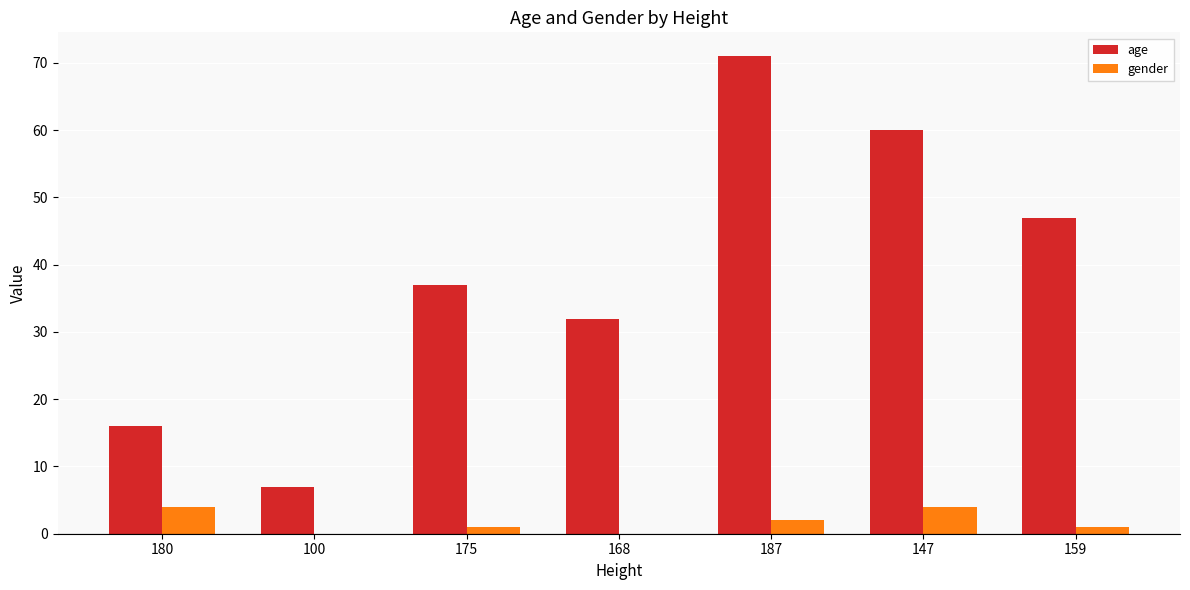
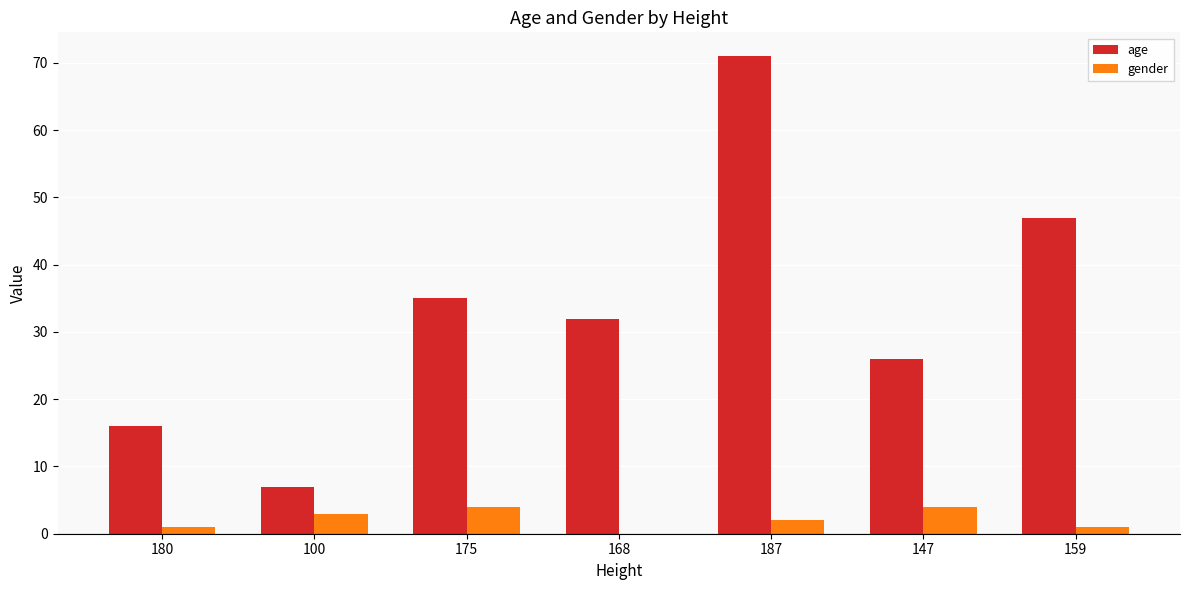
  {
    "age": {
      "180": 16,
      "100": 7,
-     "175": 37,
+     "175": 35,
      "168": 32,
      "187": 71,
-     "147": 60,
+     "147": 26,
      "159": 47
    },
    "gender": {
-     "180": 4,
-     "100": 0,
-     "175": 1,
+     "180": 1,
+     "100": 3,
+     "175": 4,
      "168": 0,
      "187": 2,
      "147": 4,
      "159": 1
    }
  }
